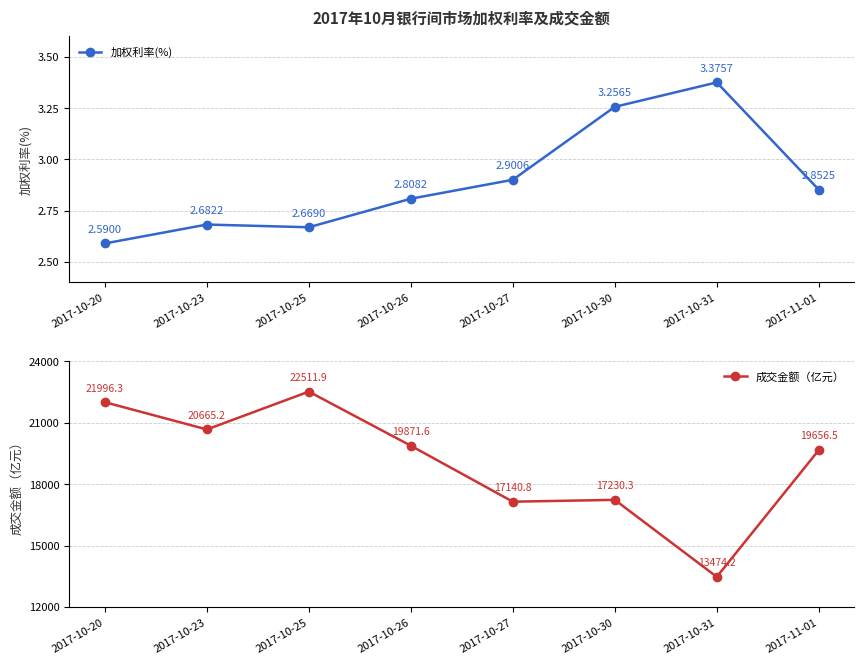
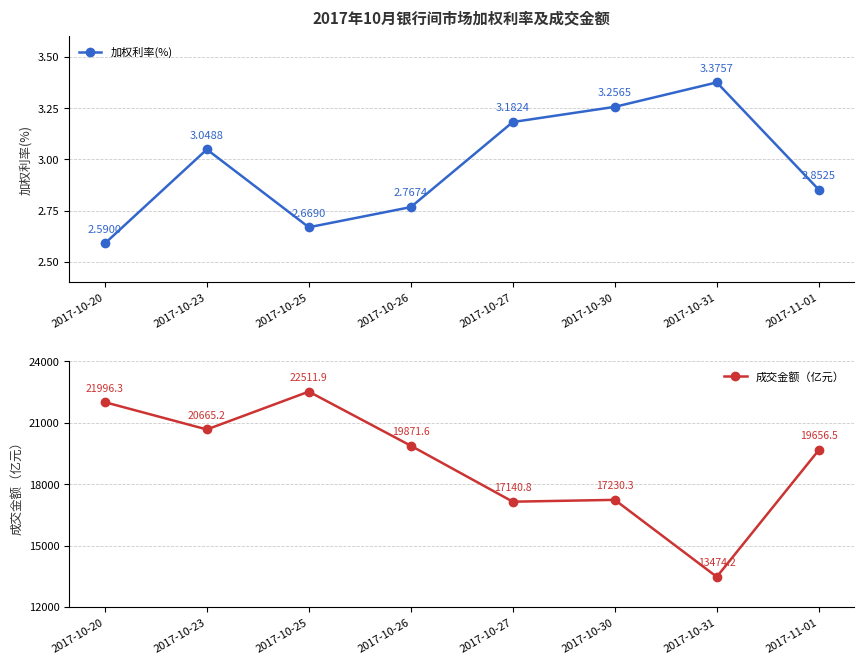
  {
    "2017年10月银行间市场加权利率及成交金额": {
      "2017-10-20": 2.5900,
-     "2017-10-23": 2.6822,
+     "2017-10-23": 3.0488,
      "2017-10-25": 2.6690,
-     "2017-10-26": 2.8082,
-     "2017-10-27": 2.9006,
+     "2017-10-26": 2.7674,
+     "2017-10-27": 3.1824,
      "2017-10-30": 3.2565,
      "2017-10-31": 3.3757,
      "2017-11-01": 2.8525
    }
  }
